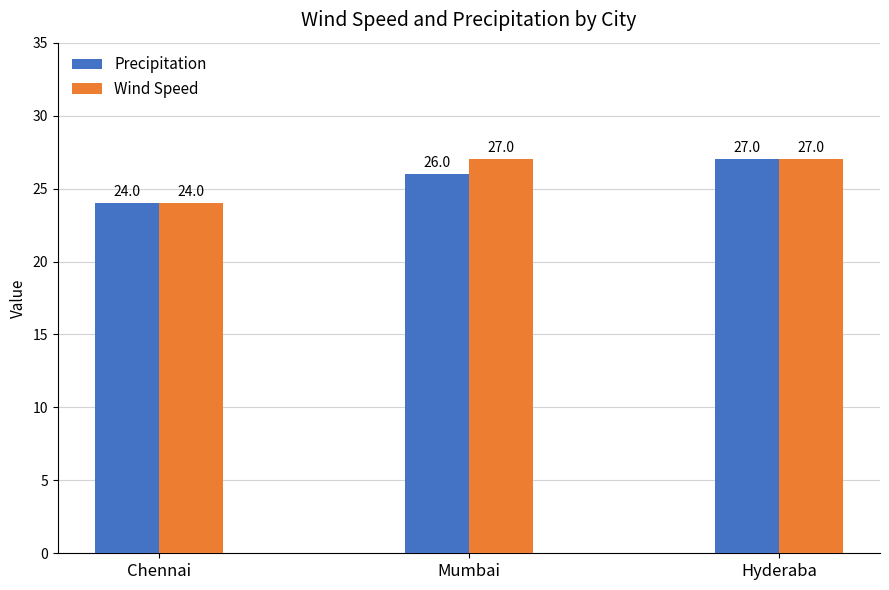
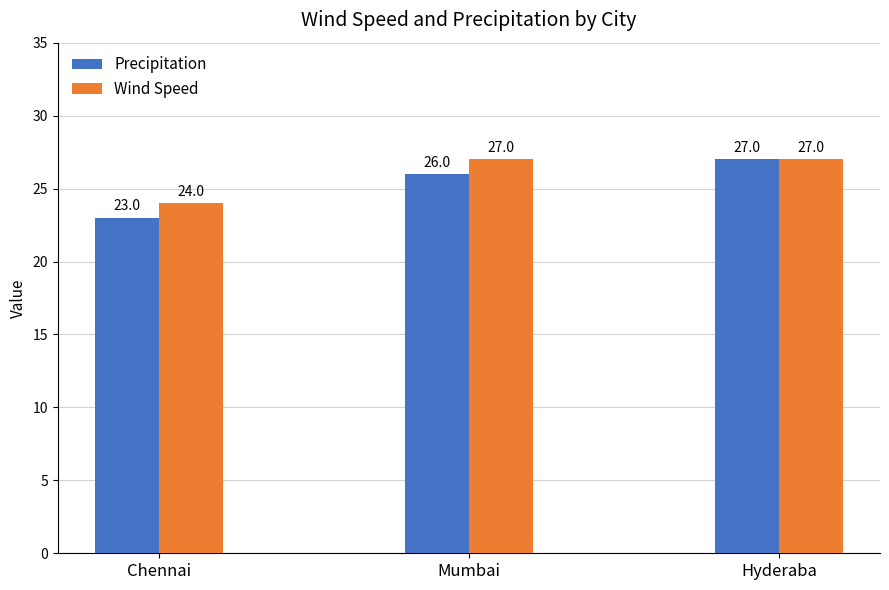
  {
    "Precipitation": {
-     "Chennai": 24.0,
+     "Chennai": 23.0,
      "Mumbai": 26.0,
      "Hyderaba": 27.0
    },
    "Wind Speed": {
      "Chennai": 24.0,
      "Mumbai": 27.0,
      "Hyderaba": 27.0
    }
  }
